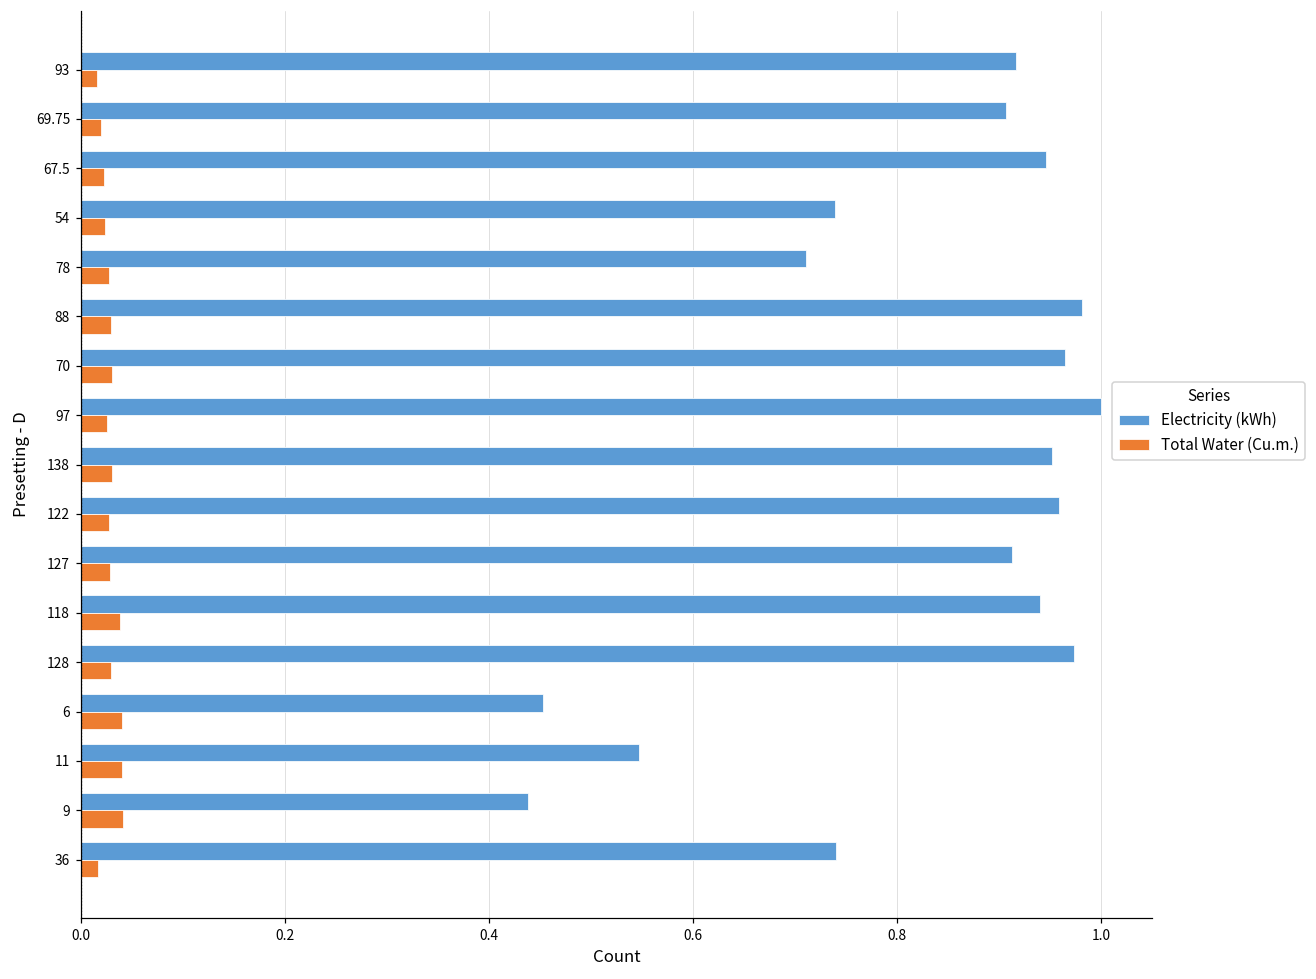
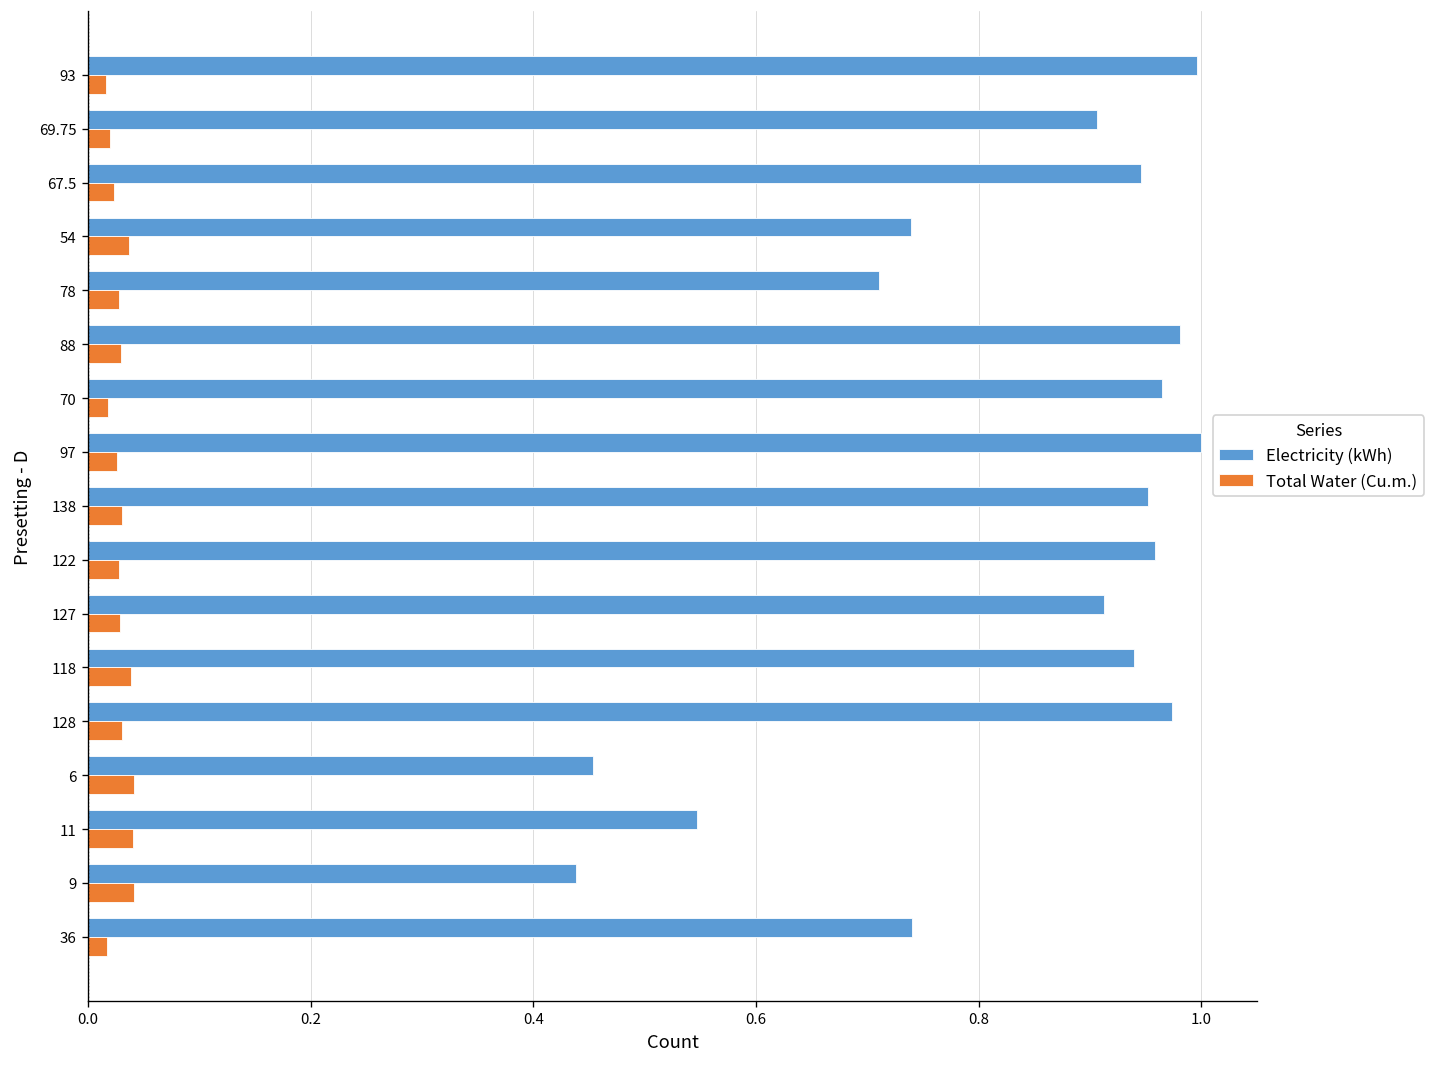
  {
    "Electricity (kWh)": {
-     "93": 0.92,
+     "93": 1.00,
      "69.75": 0.91,
      "67.5": 0.95,
      "54": 0.74,
      "78": 0.71,
      "88": 0.98,
      "70": 0.96,
      "97": 1.00,
      "138": 0.95,
      "122": 0.96,
      "127": 0.91,
      "118": 0.94,
      "128": 0.97,
      "6": 0.45,
      "11": 0.55,
      "9": 0.44,
      "36": 0.74
    },
    "Total Water (Cu.m.)": {
      "93": 0.02,
      "69.75": 0.02,
      "67.5": 0.02,
-     "54": 0.02,
+     "54": 0.04,
      "78": 0.03,
      "88": 0.03,
-     "70": 0.03,
+     "70": 0.02,
      "97": 0.03,
      "138": 0.03,
      "122": 0.03,
      "127": 0.03,
      "118": 0.04,
      "128": 0.03,
      "6": 0.04,
      "11": 0.04,
      "9": 0.04,
      "36": 0.02
    }
  }
